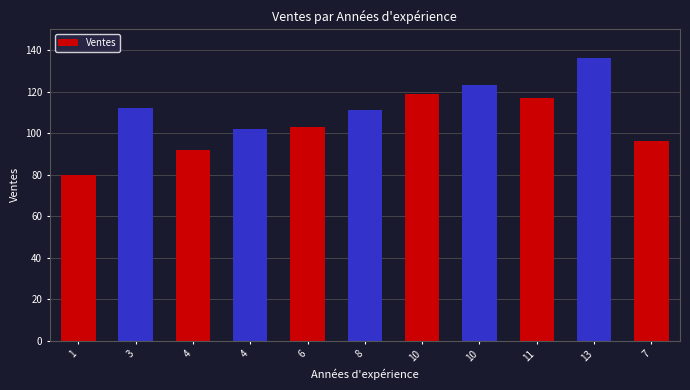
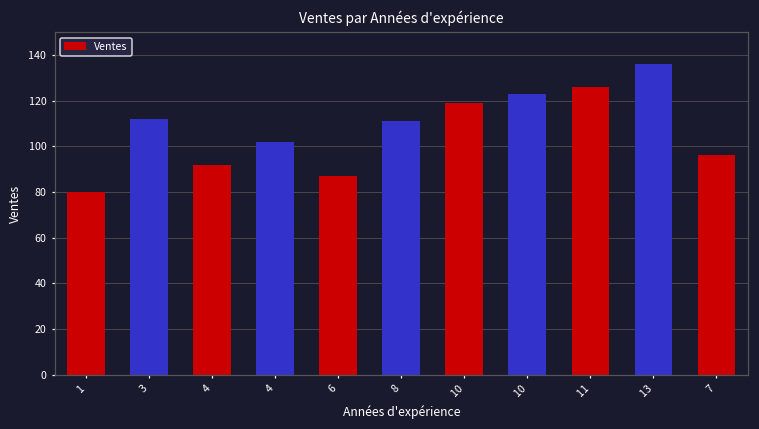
  {
    "1": 80,
    "3": 112,
-   "6": 103,
+   "6": 87,
    "8": 111,
-   "11": 117,
+   "11": 126,
    "13": 136,
    "7": 96
  }
